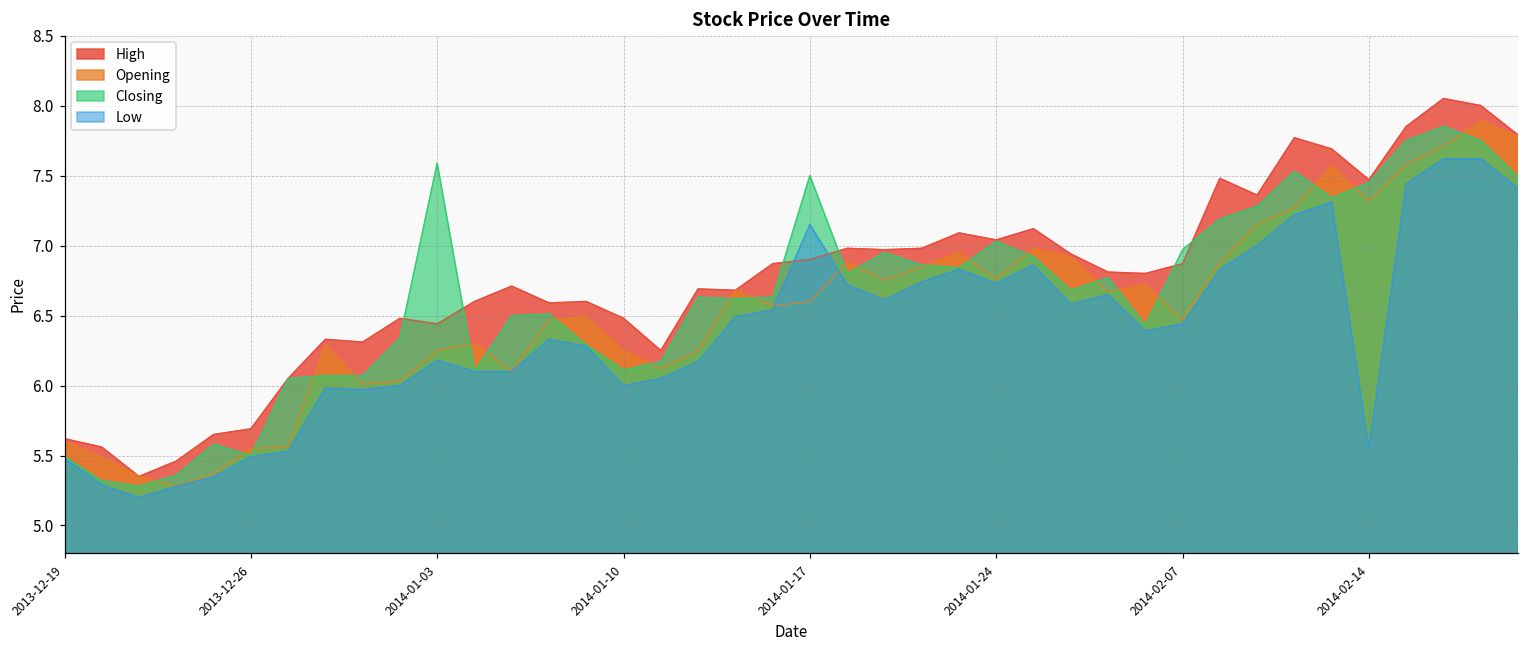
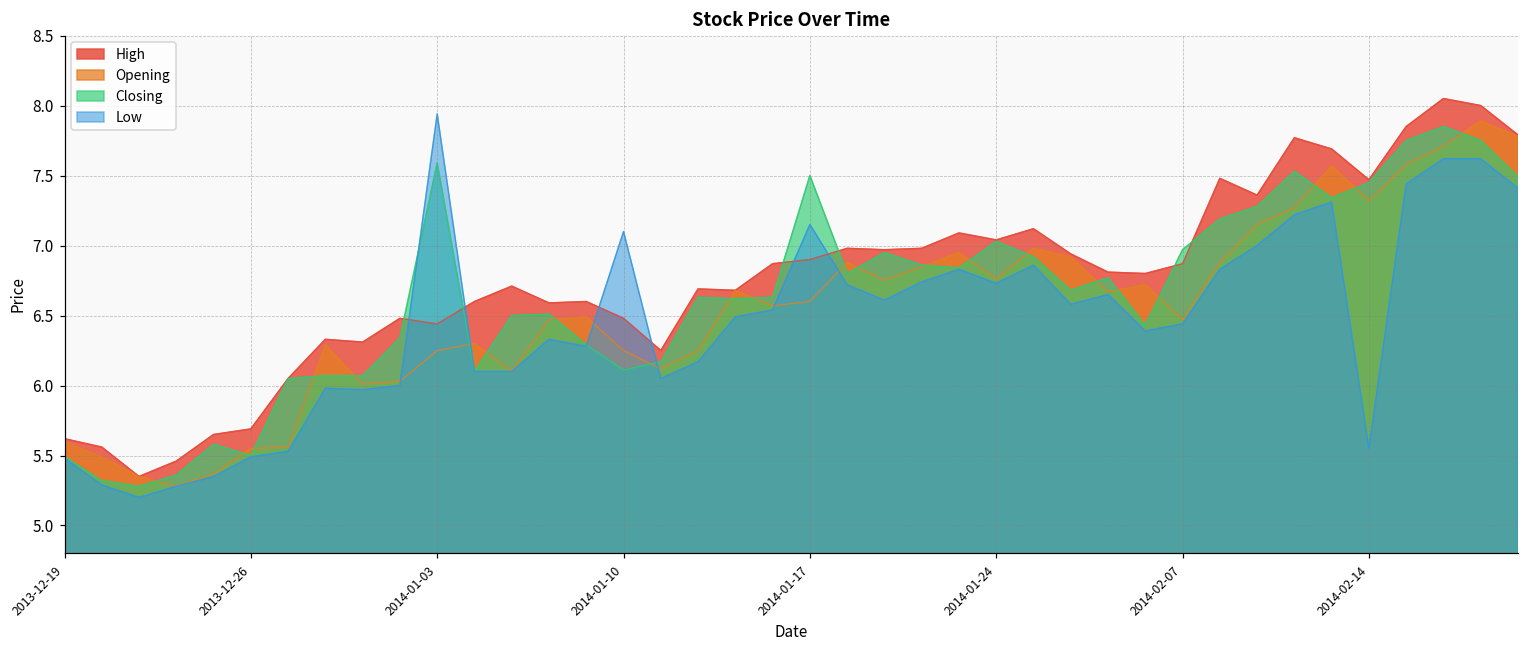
  {
    "Closing": {
      "2014-01-03": 7.59,
      "2014-01-10": 6.11,
      "2014-01-17": 7.50,
      "2014-02-07": 6.97
    },
    "Low": {
-     "2014-01-03": 6.18,
-     "2014-01-10": 6.0,
+     "2014-01-03": 7.94,
+     "2014-01-10": 7.1,
      "2014-01-17": 7.15,
      "2014-01-24": 6.73,
      "2014-02-07": 6.44,
      "2014-02-14": 5.55
    }
  }
